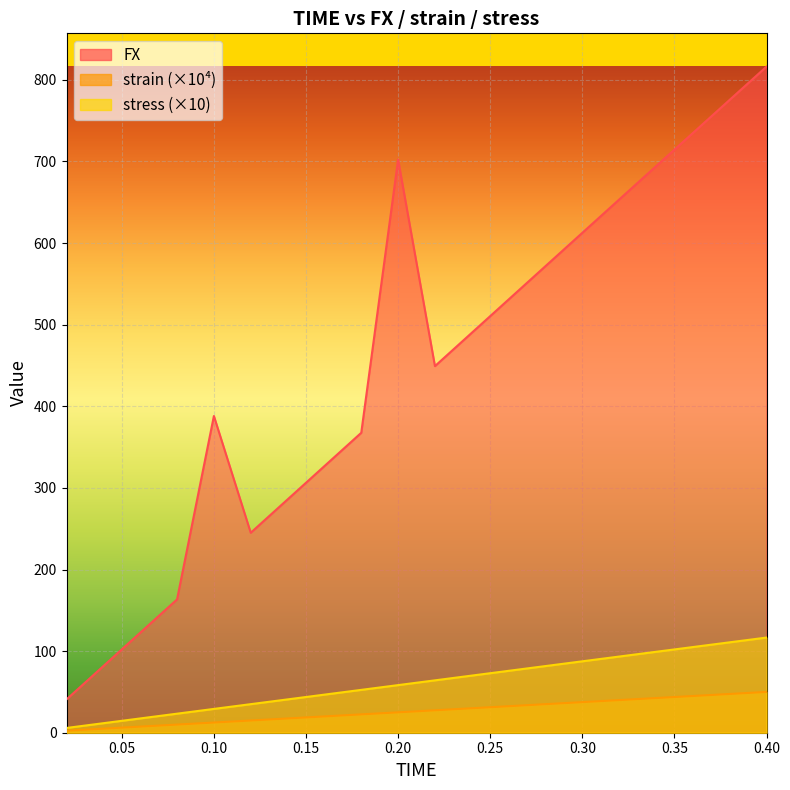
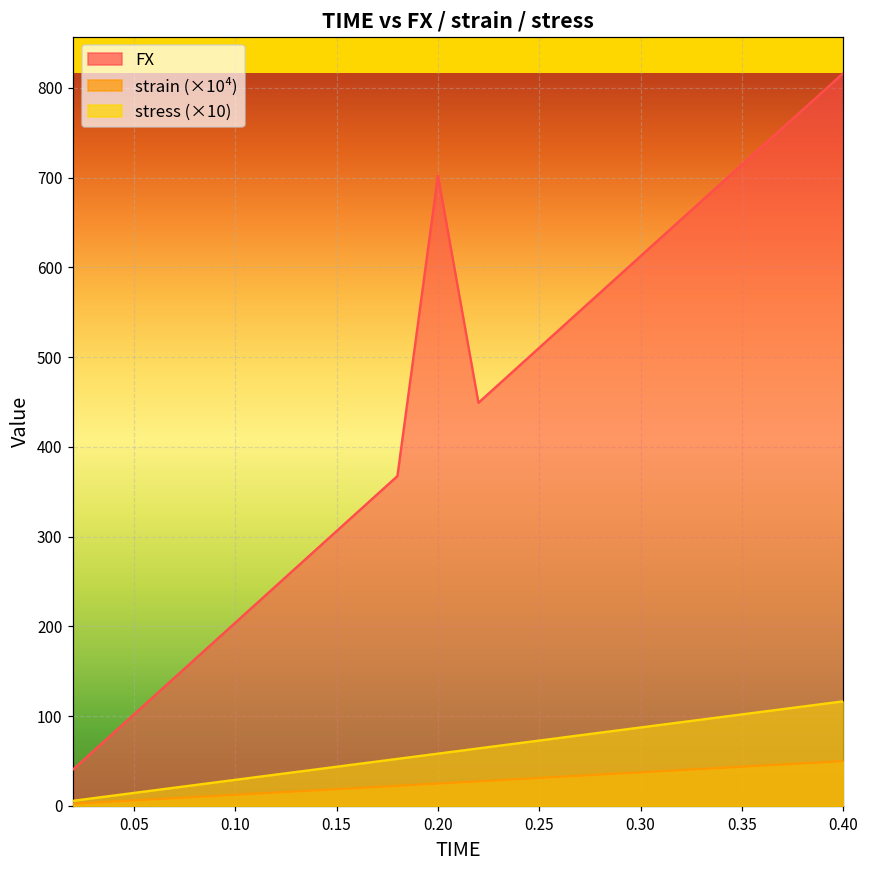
  {
    "FX": {
-     "0.10": 390,
+     "0.10": 200,
      "0.20": 700,
      "0.30": 610,
      "0.40": 820
    }
  }
